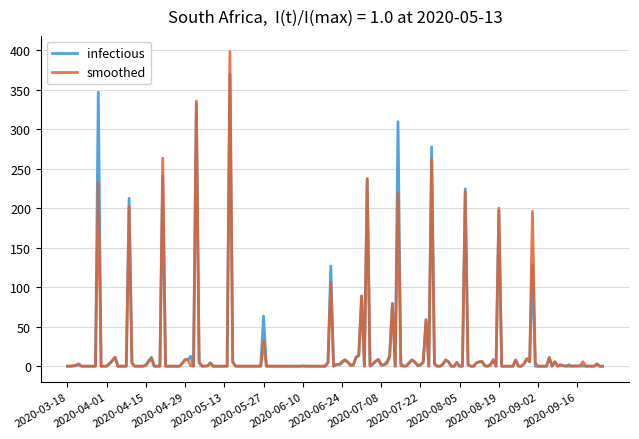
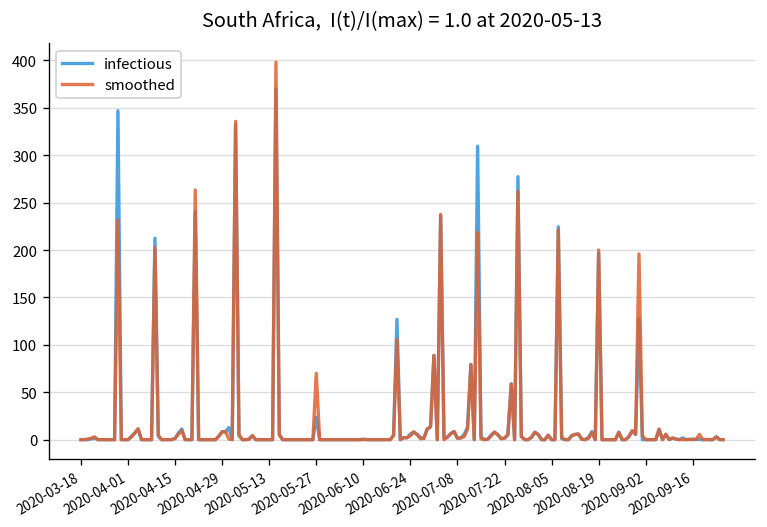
  {
    "infectious": {
-     "2020-05-27": 60
+     "2020-05-27": 20
    },
    "smoothed": {
-     "2020-05-27": 30
+     "2020-05-27": 70
    }
  }
